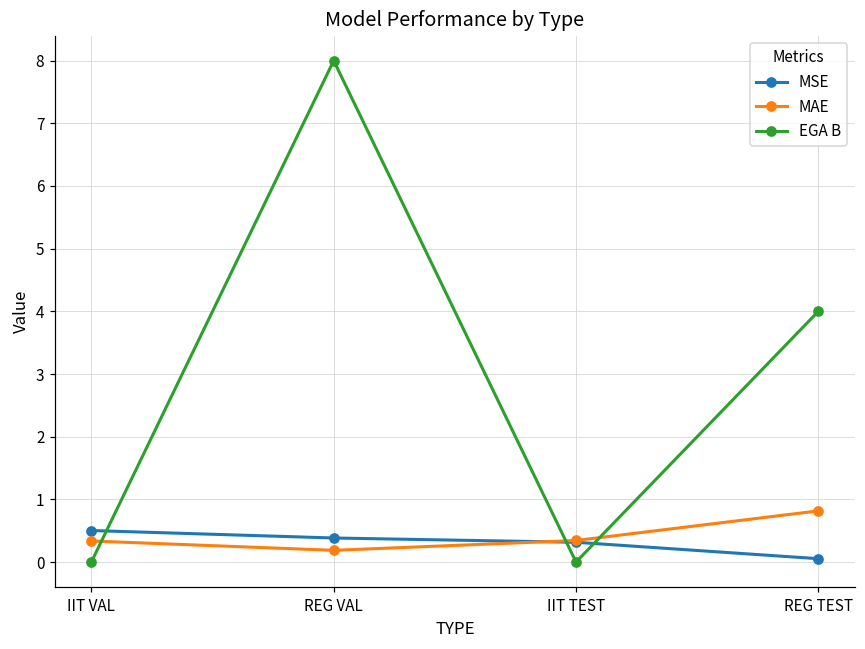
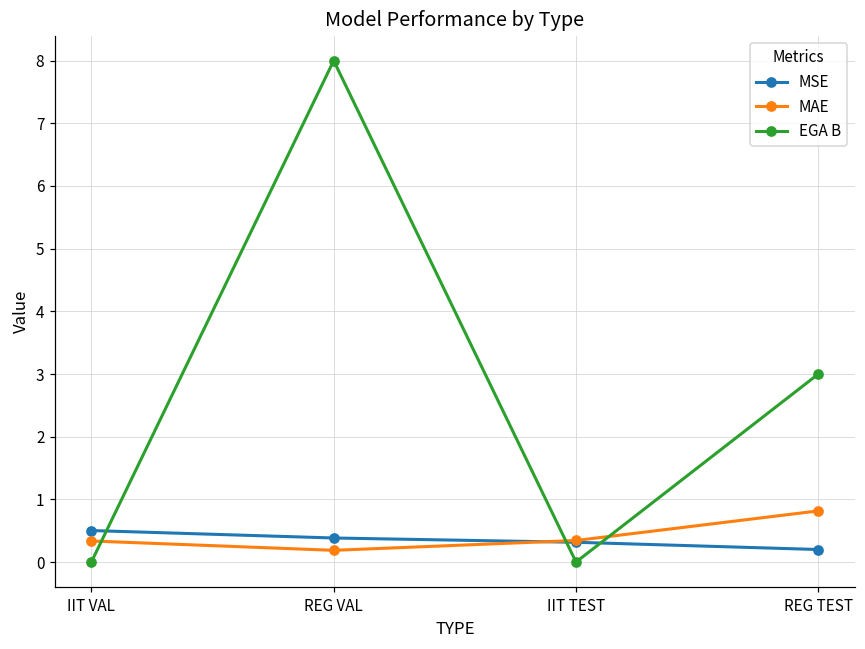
  {
    "MSE": {
      "IIT VAL": 0.5,
      "REG VAL": 0.4,
-     "REG TEST": 0.1
+     "REG TEST": 0.2
    },
    "MAE": {
      "IIT VAL": 0.3,
      "REG VAL": 0.2,
      "REG TEST": 0.8
    },
    "EGA B": {
      "IIT VAL": 0,
      "REG VAL": 8,
      "IIT TEST": 0,
-     "REG TEST": 4
+     "REG TEST": 3
    }
  }
